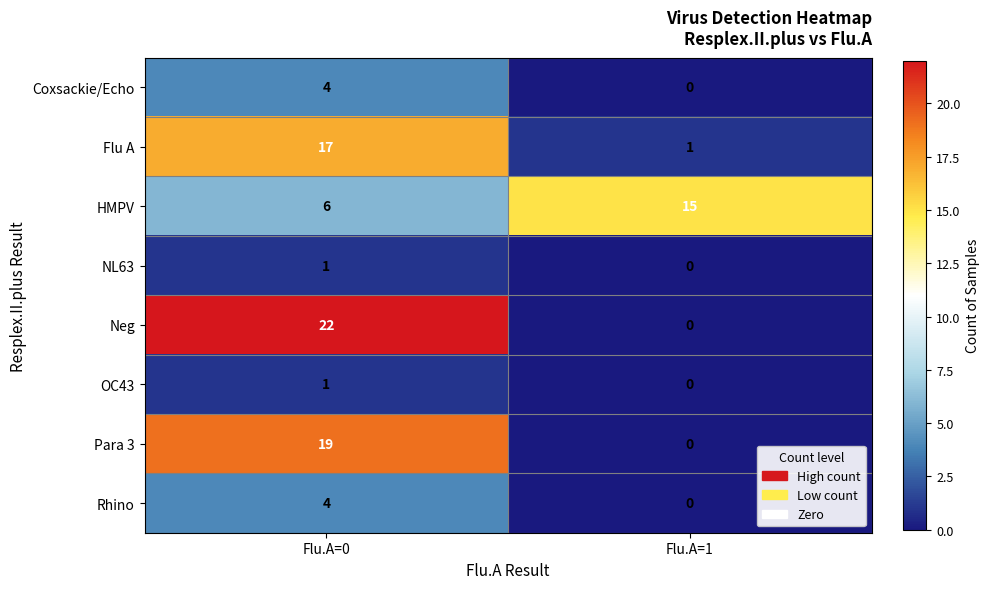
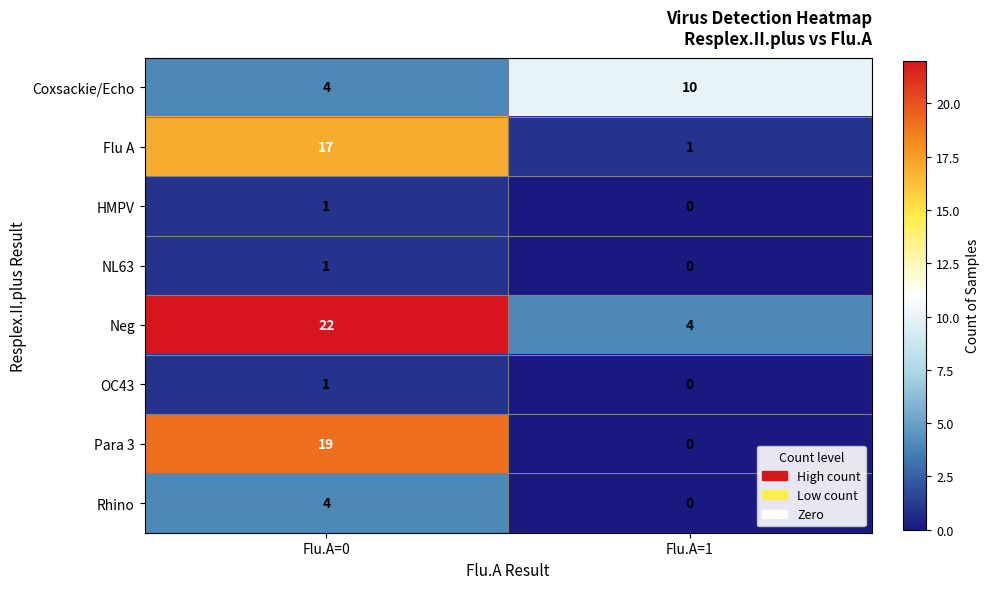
  {
    "Coxsackie/Echo": {
      "Flu.A=0": 4,
-     "Flu.A=1": 0
+     "Flu.A=1": 10
    },
    "Flu A": {
      "Flu.A=0": 17,
      "Flu.A=1": 1
    },
    "HMPV": {
-     "Flu.A=0": 6,
-     "Flu.A=1": 15
+     "Flu.A=0": 1,
+     "Flu.A=1": 0
    },
    "NL63": {
      "Flu.A=0": 1,
      "Flu.A=1": 0
    },
    "Neg": {
      "Flu.A=0": 22,
-     "Flu.A=1": 0
+     "Flu.A=1": 4
    },
    "OC43": {
      "Flu.A=0": 1,
      "Flu.A=1": 0
    },
    "Para 3": {
      "Flu.A=0": 19,
      "Flu.A=1": 0
    },
    "Rhino": {
      "Flu.A=0": 4,
      "Flu.A=1": 0
    }
  }
